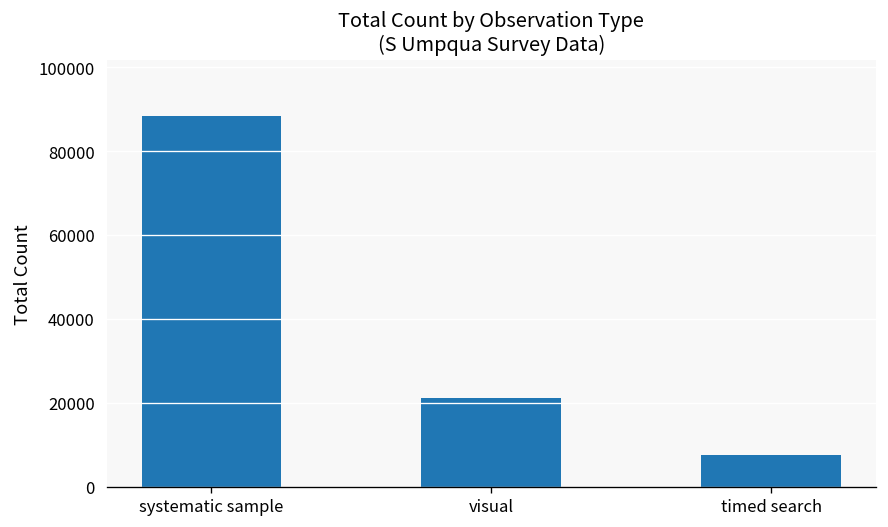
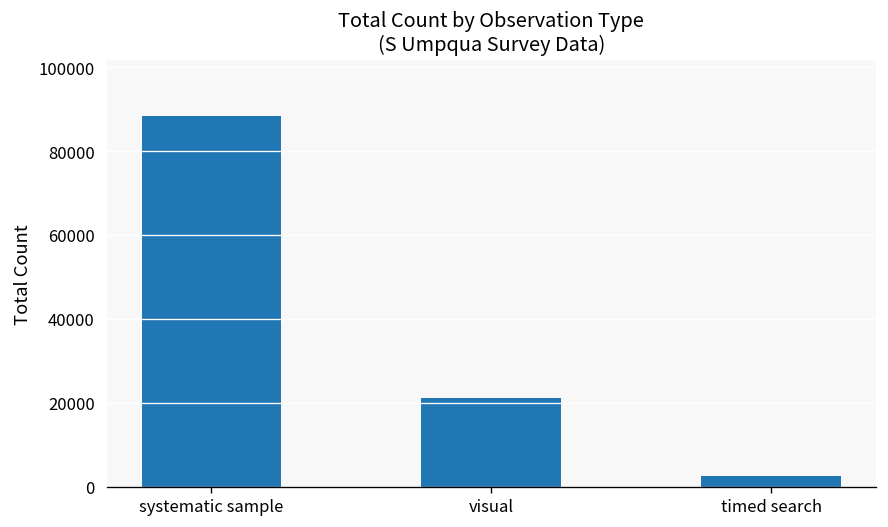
  {
    "systematic sample": 88000,
    "visual": 21000,
-   "timed search": 7000
+   "timed search": 3000
  }
